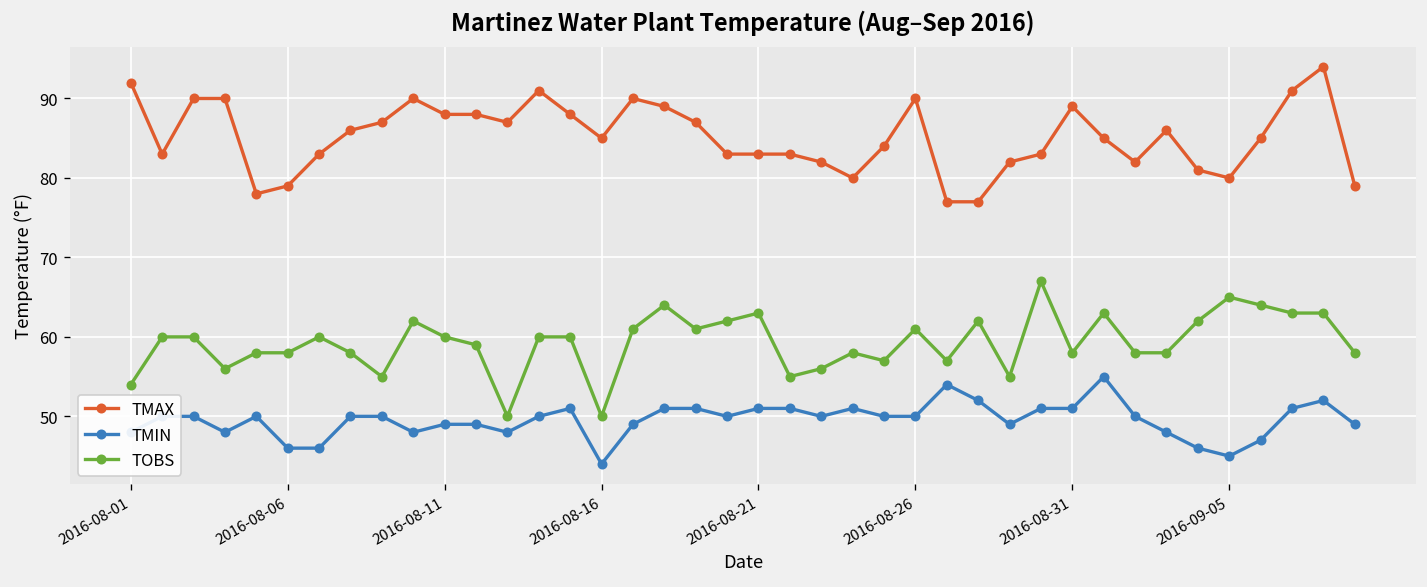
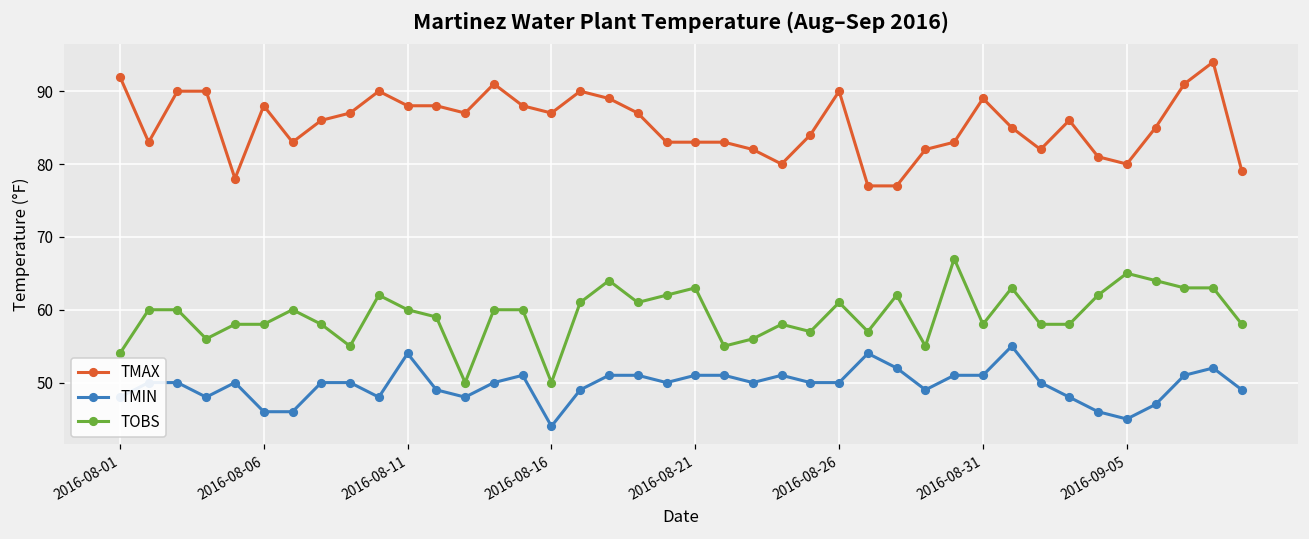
  {
    "TMAX": {
      "2016-08-01": 92,
-     "2016-08-06": 79,
+     "2016-08-06": 88,
      "2016-08-11": 88,
-     "2016-08-16": 85,
+     "2016-08-16": 87,
      "2016-08-21": 83,
      "2016-08-26": 90,
      "2016-08-31": 89,
      "2016-09-05": 80
    },
    "TMIN": {
      "2016-08-06": 46,
-     "2016-08-11": 49,
+     "2016-08-11": 54,
      "2016-08-16": 44,
      "2016-08-21": 51,
      "2016-08-26": 50,
      "2016-08-31": 51,
      "2016-09-05": 45
    },
    "TOBS": {
      "2016-08-01": 54,
      "2016-08-06": 58,
      "2016-08-11": 60,
      "2016-08-16": 50,
      "2016-08-21": 63,
      "2016-08-26": 61,
      "2016-08-31": 58,
      "2016-09-05": 65
    }
  }
